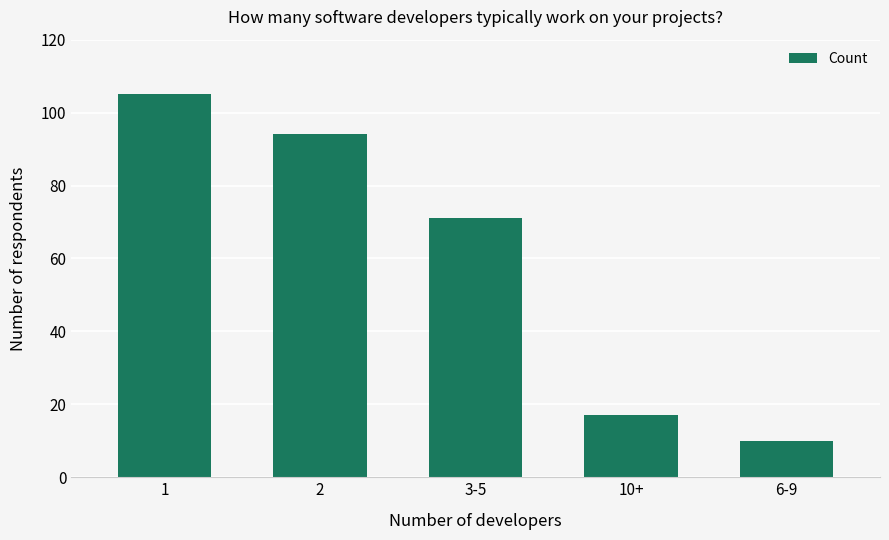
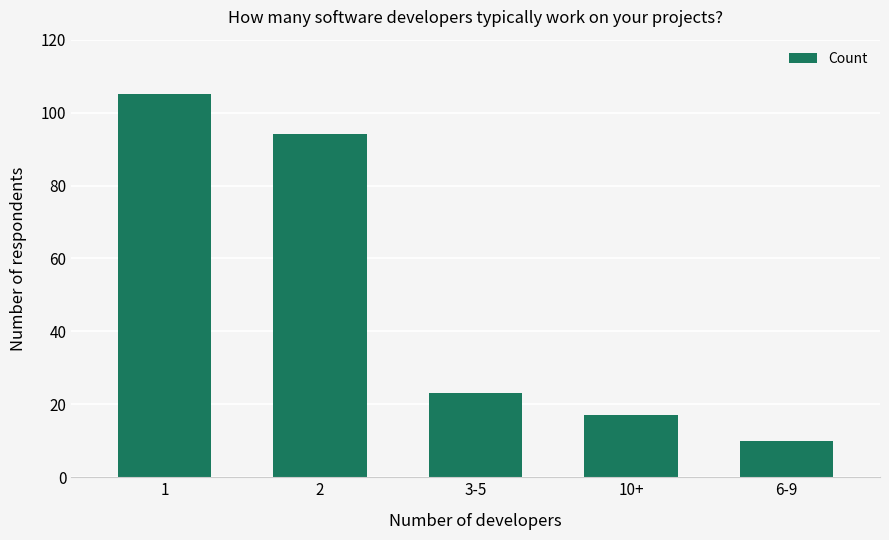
  {
    "1": 105,
    "2": 94,
-   "3-5": 71,
+   "3-5": 23,
    "10+": 17,
    "6-9": 10
  }
